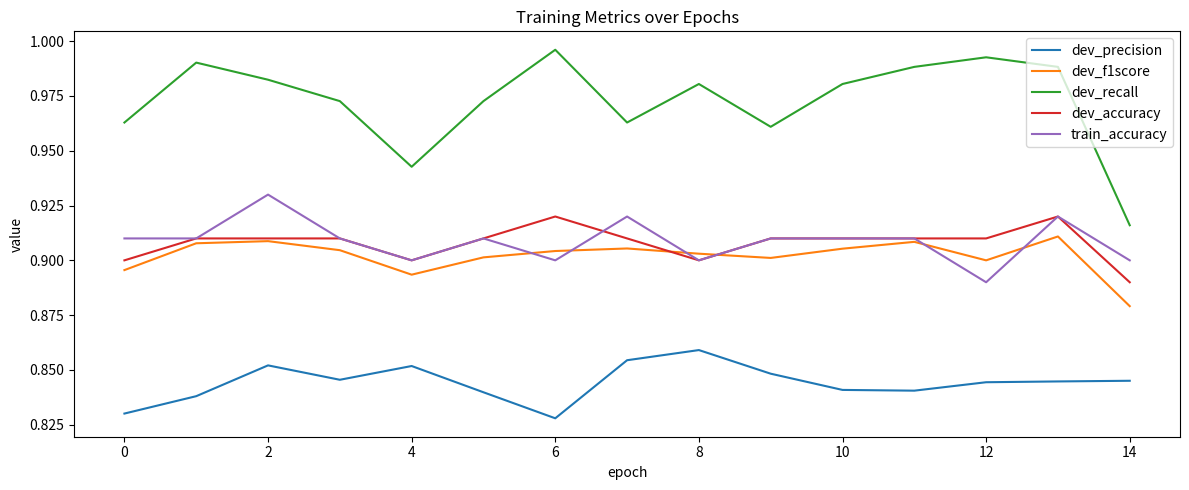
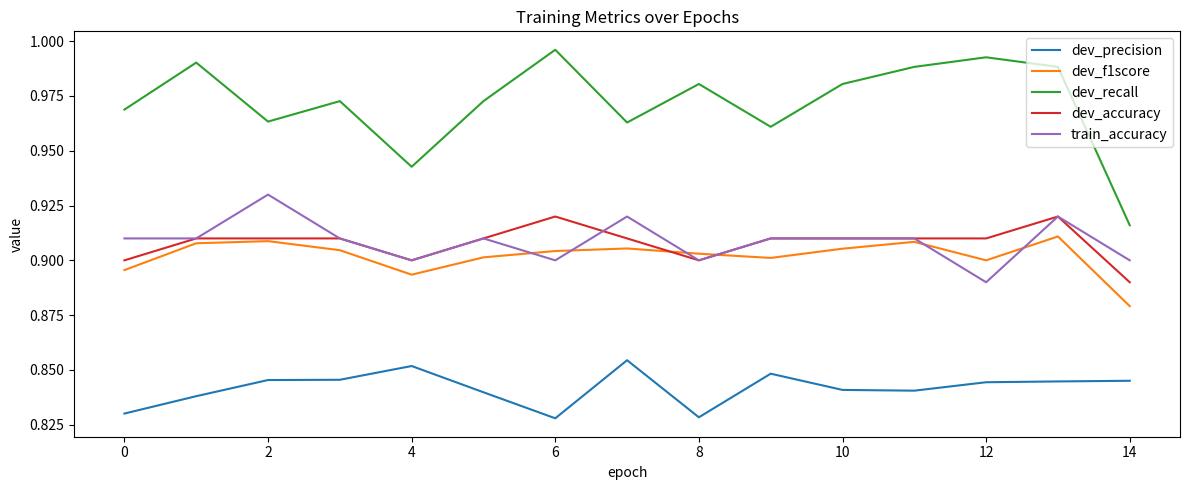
  {
    "dev_precision": {
      "0": 0.830,
-     "2": 0.852,
+     "2": 0.845,
      "4": 0.852,
      "6": 0.828,
-     "8": 0.859,
+     "8": 0.828,
      "10": 0.841,
      "12": 0.844,
      "14": 0.845
    },
    "dev_f1score": {
      "0": 0.896,
      "2": 0.909,
      "4": 0.893,
      "6": 0.904,
      "8": 0.903,
      "10": 0.905,
      "12": 0.900,
      "14": 0.879
    },
    "dev_recall": {
-     "0": 0.963,
-     "2": 0.982,
+     "0": 0.969,
+     "2": 0.963,
      "4": 0.943,
      "6": 0.996,
      "8": 0.980,
      "10": 0.980,
      "12": 0.993,
      "14": 0.916
    },
    "dev_accuracy": {
      "0": 0.900,
      "2": 0.910,
      "6": 0.920,
      "12": 0.910,
      "14": 0.890
    },
    "train_accuracy": {
      "0": 0.910,
      "2": 0.930,
      "6": 0.900,
      "12": 0.890,
      "14": 0.900
    }
  }
